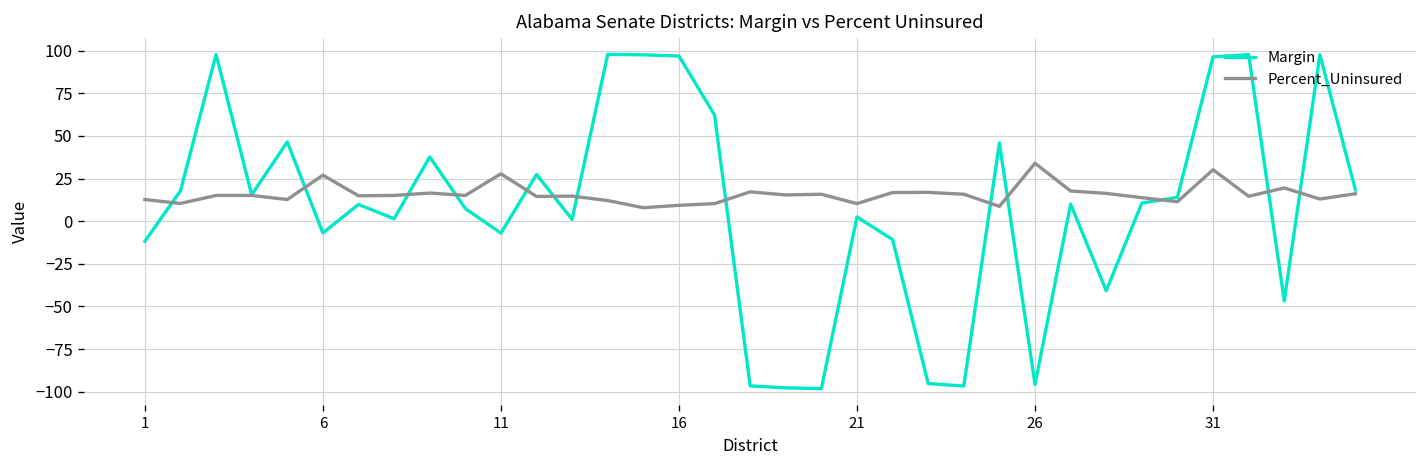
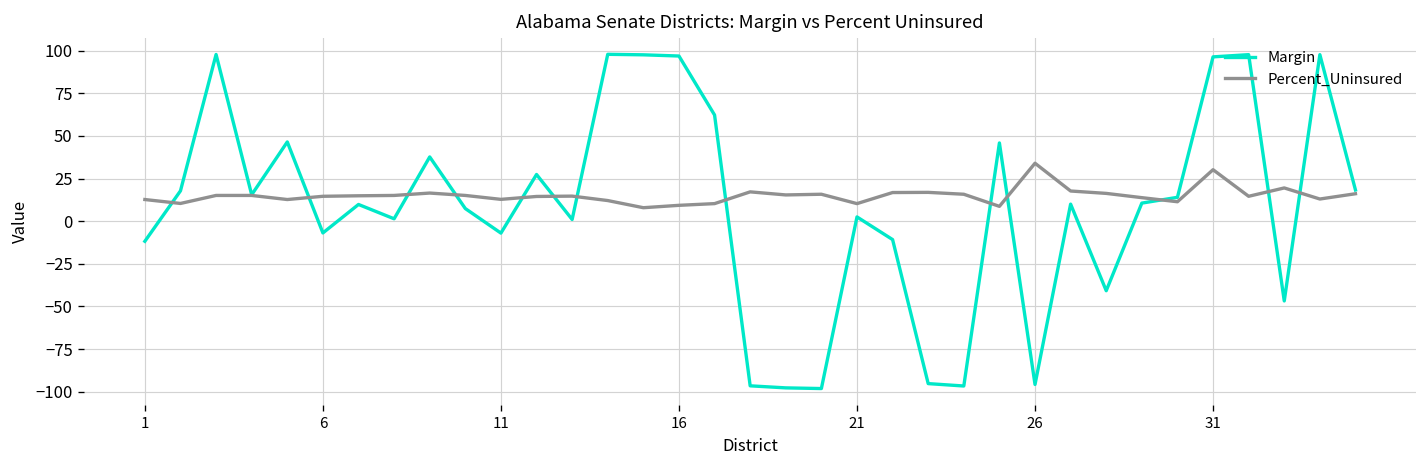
  {
    "Margin": {
      "1": -12,
      "6": -7,
      "11": -7,
      "16": 97,
      "21": 3,
      "26": -96,
      "31": 96
    },
    "Percent_Uninsured": {
      "1": 13,
-     "6": 27,
-     "11": 28,
+     "6": 15,
+     "11": 13,
      "16": 9,
      "21": 10,
      "26": 34,
      "31": 30
    }
  }
